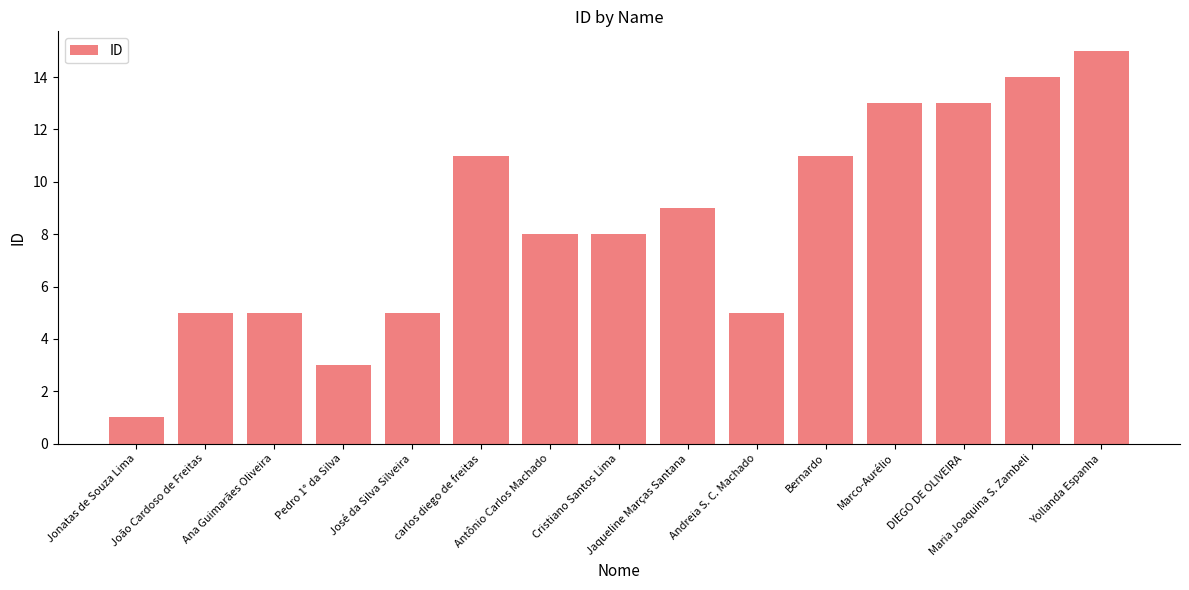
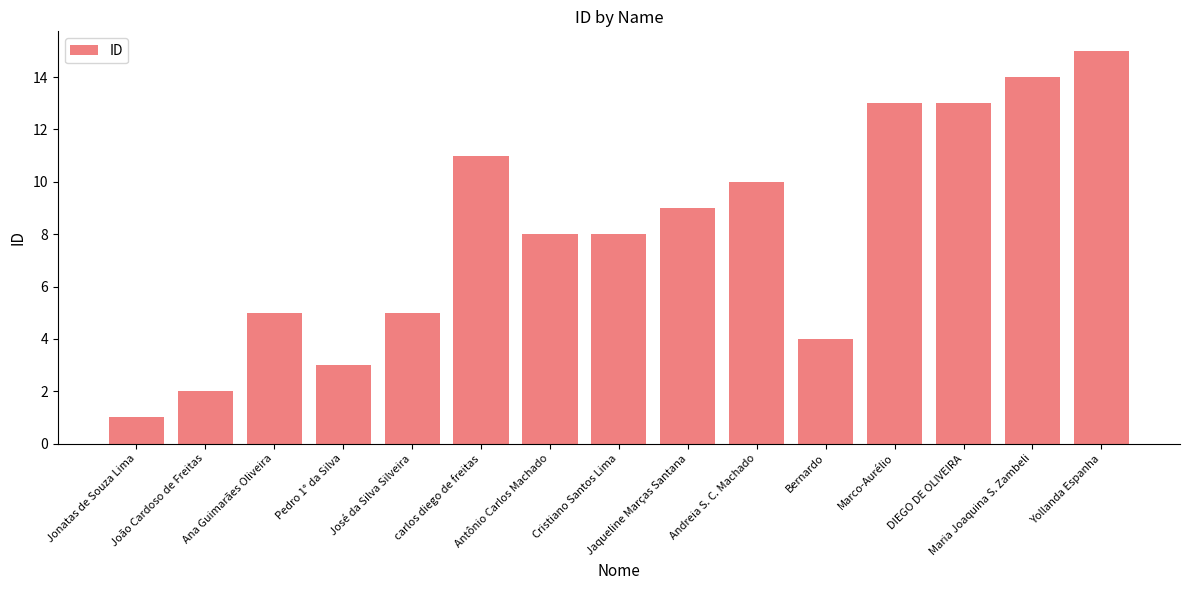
  {
    "Jonatas de Souza Lima": 1,
-   "João Cardoso de Freitas": 5,
+   "João Cardoso de Freitas": 2,
    "Ana Guimarães Oliveira": 5,
    "Pedro 1° da Silva": 3,
    "José da Silva Silveira": 5,
    "carlos diego de freitas": 11,
    "Antônio Carlos Machado": 8,
    "Cristiano Santos Lima": 8,
    "Jaqueline Marças Santana": 9,
-   "Andreia S. C. Machado": 5,
-   "Bernardo": 11,
+   "Andreia S. C. Machado": 10,
+   "Bernardo": 4,
    "Marco-Aurélio": 13,
    "DIEGO DE OLIVEIRA": 13,
    "Maria Joaquina S. Zambeli": 14,
    "Yollanda Espanha": 15
  }
